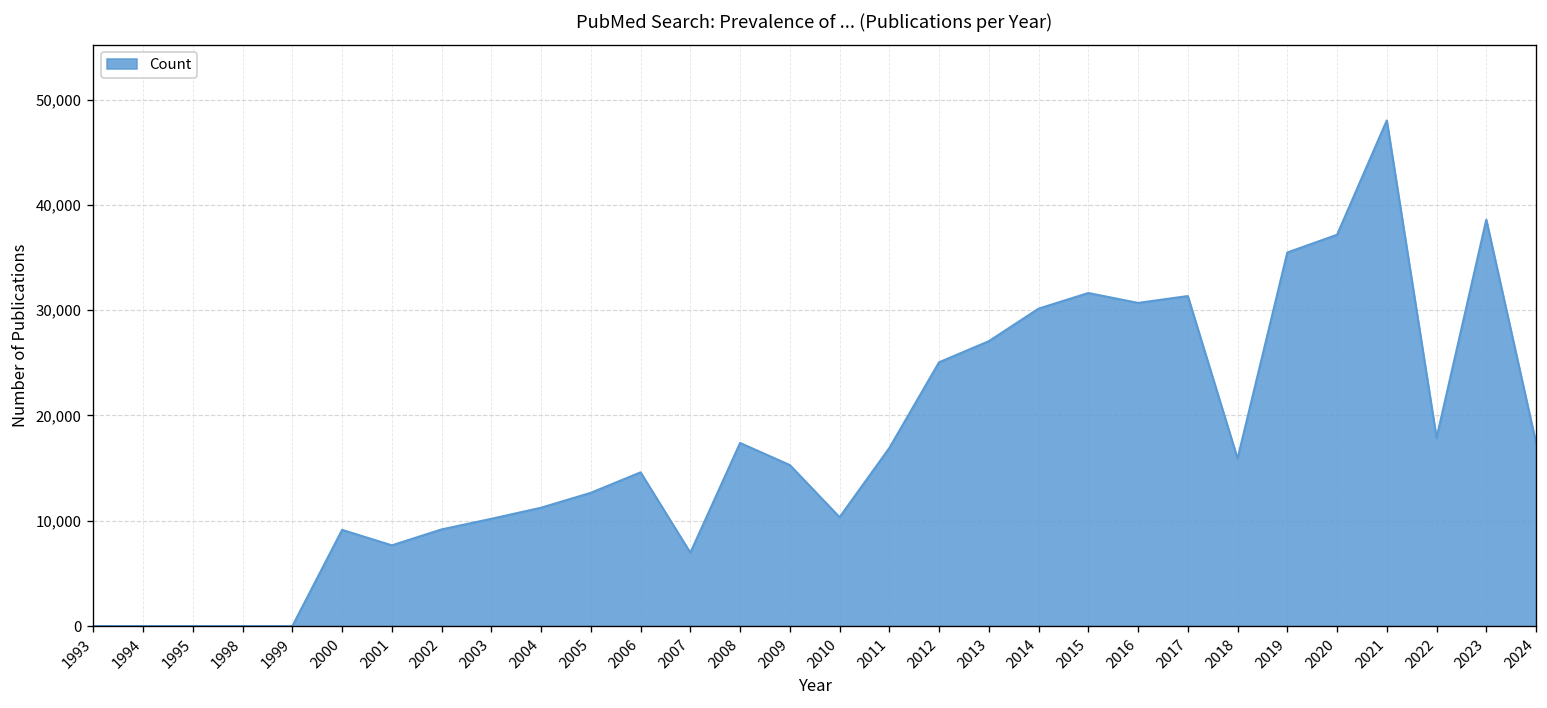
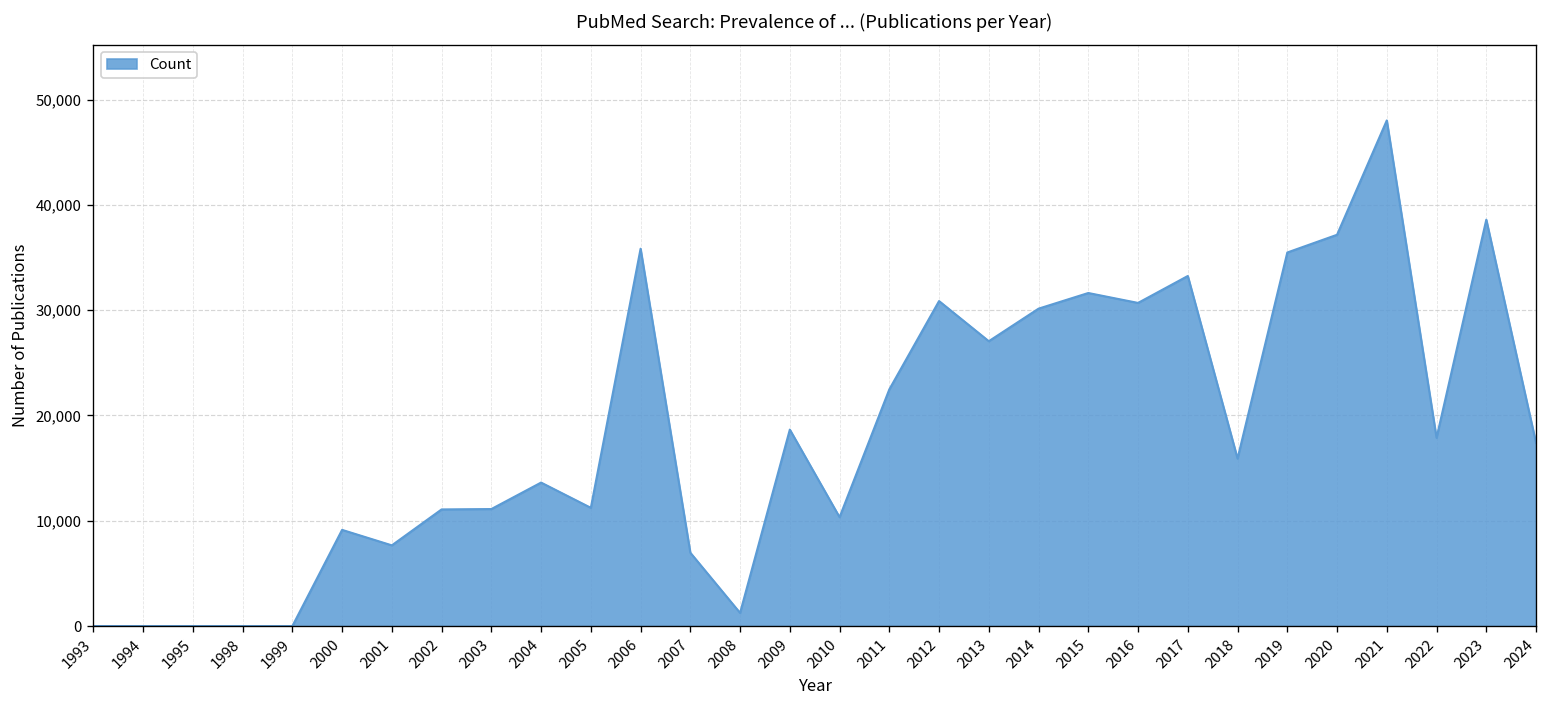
  {
    "1993": "0",
    "1994": "0",
    "1995": "0",
    "1998": "0",
    "1999": "0",
    "2000": "9,000",
    "2001": "8,000",
-   "2002": "9,000",
-   "2003": "10,000",
-   "2004": "11,000",
-   "2005": "13,000",
-   "2006": "15,000",
+   "2002": "11,000",
+   "2003": "11,000",
+   "2004": "14,000",
+   "2005": "11,000",
+   "2006": "36,000",
    "2007": "7,000",
-   "2008": "17,000",
-   "2009": "15,000",
+   "2008": "1,000",
+   "2009": "19,000",
    "2010": "10,000",
-   "2011": "17,000",
-   "2012": "25,000",
+   "2011": "22,000",
+   "2012": "31,000",
    "2013": "27,000",
    "2014": "30,000",
    "2015": "32,000",
    "2016": "31,000",
-   "2017": "31,000",
+   "2017": "33,000",
    "2018": "16,000",
    "2019": "35,000",
    "2020": "37,000",
    "2021": "48,000",
    "2022": "18,000",
    "2023": "39,000",
    "2024": "17,000"
  }
